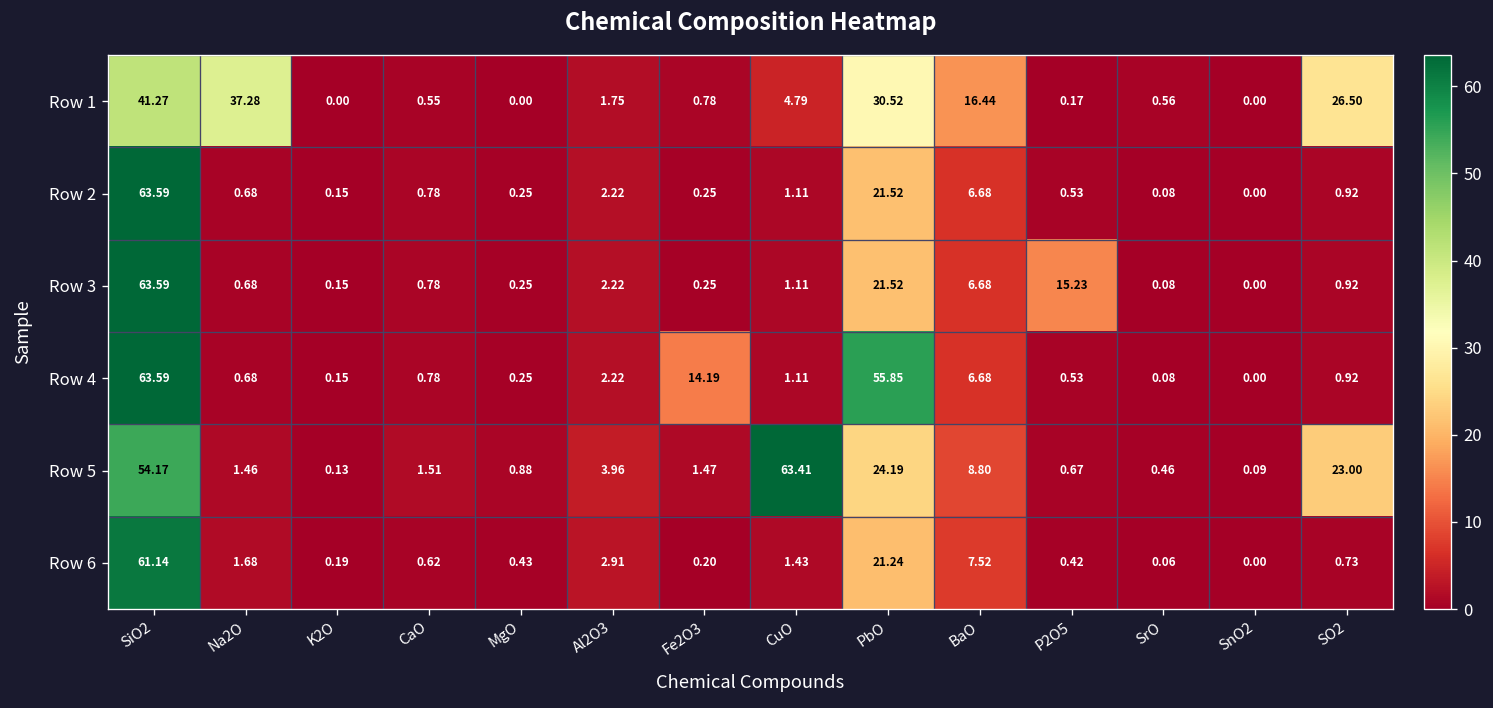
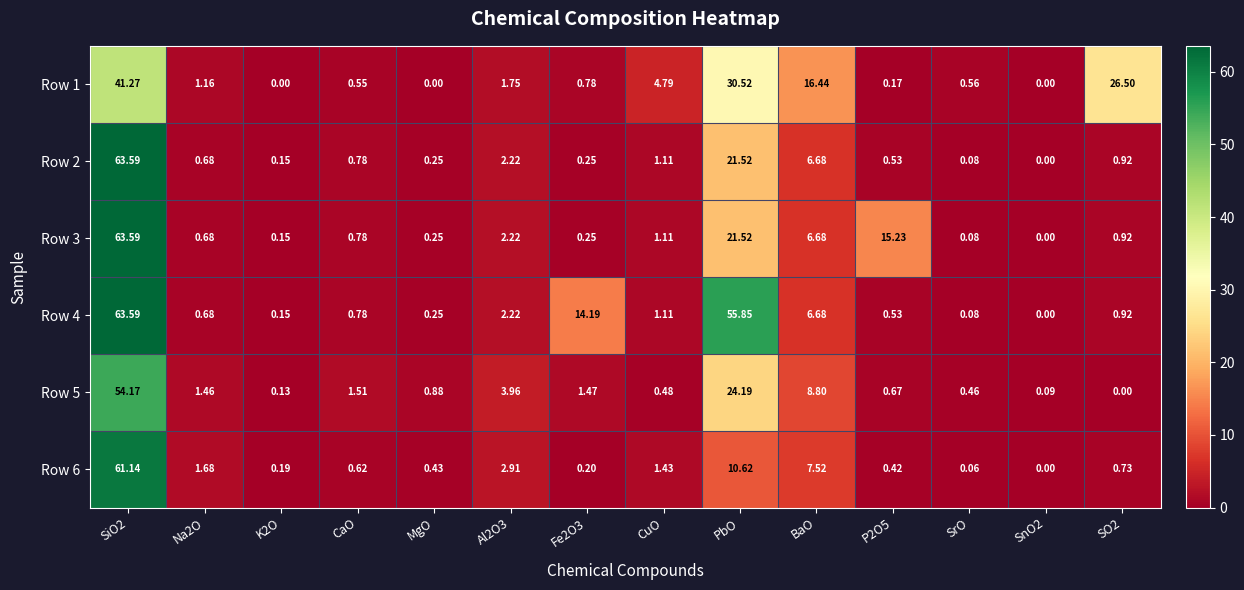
  {
    "Row 1": {
      "SiO2": 41.27,
-     "Na2O": 37.28,
+     "Na2O": 1.16,
      "K2O": 0.00,
      "CaO": 0.55,
      "MgO": 0.00,
      "Al2O3": 1.75,
      "Fe2O3": 0.78,
      "CuO": 4.79,
      "PbO": 30.52,
      "BaO": 16.44,
      "P2O5": 0.17,
      "SrO": 0.56,
      "SnO2": 0.00,
      "SO2": 26.50
    },
    "Row 2": {
      "SiO2": 63.59,
      "Na2O": 0.68,
      "K2O": 0.15,
      "CaO": 0.78,
      "MgO": 0.25,
      "Al2O3": 2.22,
      "Fe2O3": 0.25,
      "CuO": 1.11,
      "PbO": 21.52,
      "BaO": 6.68,
      "P2O5": 0.53,
      "SrO": 0.08,
      "SnO2": 0.00,
      "SO2": 0.92
    },
    "Row 3": {
      "SiO2": 63.59,
      "Na2O": 0.68,
      "K2O": 0.15,
      "CaO": 0.78,
      "MgO": 0.25,
      "Al2O3": 2.22,
      "Fe2O3": 0.25,
      "CuO": 1.11,
      "PbO": 21.52,
      "BaO": 6.68,
      "P2O5": 15.23,
      "SrO": 0.08,
      "SnO2": 0.00,
      "SO2": 0.92
    },
    "Row 4": {
      "SiO2": 63.59,
      "Na2O": 0.68,
      "K2O": 0.15,
      "CaO": 0.78,
      "MgO": 0.25,
      "Al2O3": 2.22,
      "Fe2O3": 14.19,
      "CuO": 1.11,
      "PbO": 55.85,
      "BaO": 6.68,
      "P2O5": 0.53,
      "SrO": 0.08,
      "SnO2": 0.00,
      "SO2": 0.92
    },
    "Row 5": {
      "SiO2": 54.17,
      "Na2O": 1.46,
      "K2O": 0.13,
      "CaO": 1.51,
      "MgO": 0.88,
      "Al2O3": 3.96,
      "Fe2O3": 1.47,
-     "CuO": 63.41,
+     "CuO": 0.48,
      "PbO": 24.19,
      "BaO": 8.80,
      "P2O5": 0.67,
      "SrO": 0.46,
      "SnO2": 0.09,
-     "SO2": 23.00
+     "SO2": 0.00
    },
    "Row 6": {
      "SiO2": 61.14,
      "Na2O": 1.68,
      "K2O": 0.19,
      "CaO": 0.62,
      "MgO": 0.43,
      "Al2O3": 2.91,
      "Fe2O3": 0.20,
      "CuO": 1.43,
-     "PbO": 21.24,
+     "PbO": 10.62,
      "BaO": 7.52,
      "P2O5": 0.42,
      "SrO": 0.06,
      "SnO2": 0.00,
      "SO2": 0.73
    }
  }
